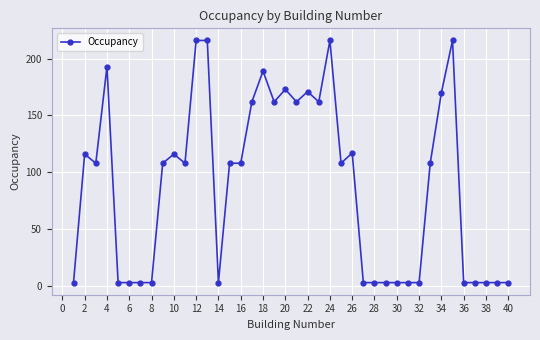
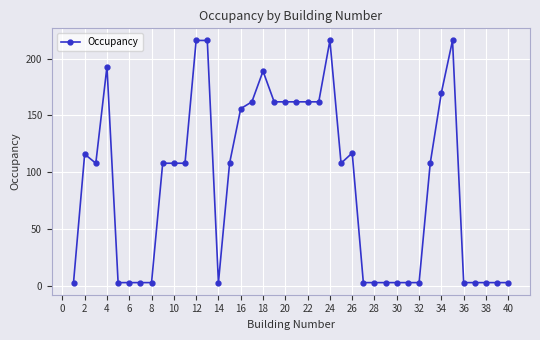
  {
    "2": 116,
    "4": 193,
    "6": 3,
    "8": 3,
-   "10": 116,
+   "10": 108,
    "12": 216,
    "14": 3,
-   "16": 108,
+   "16": 156,
    "18": 189,
-   "20": 173,
-   "22": 171,
+   "20": 162,
+   "22": 162,
    "24": 216,
    "26": 117,
    "28": 3,
    "30": 3,
    "32": 3,
    "34": 170,
    "36": 3,
    "38": 3,
    "40": 3
  }
